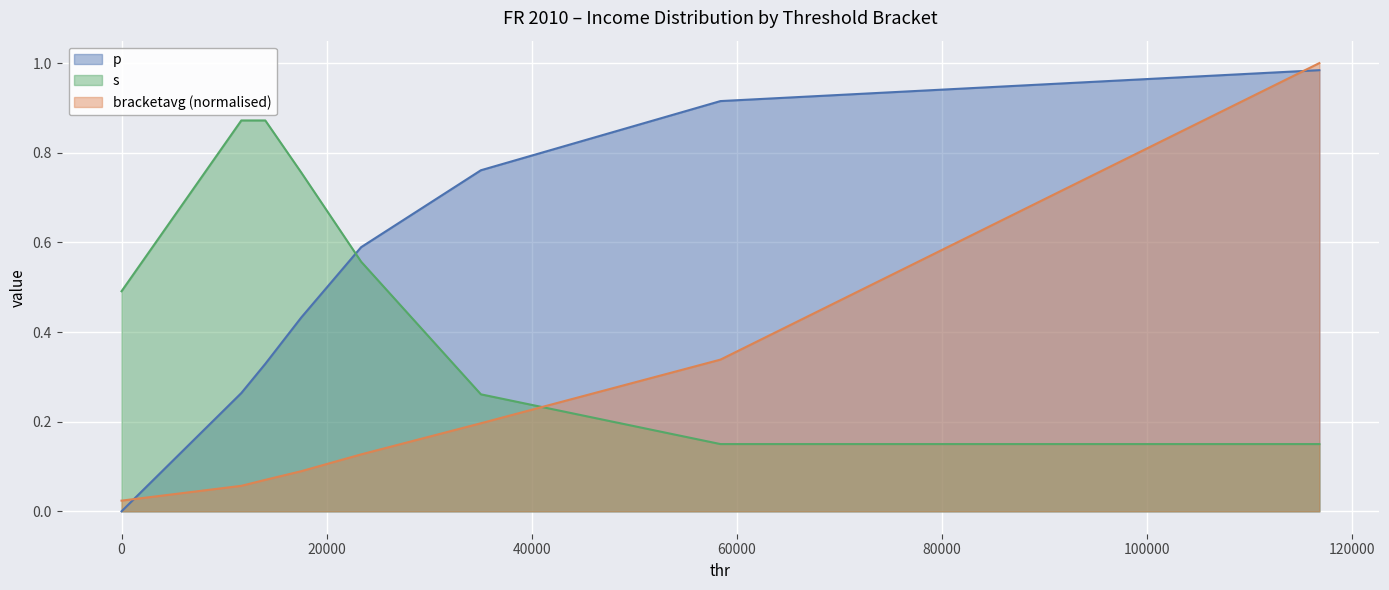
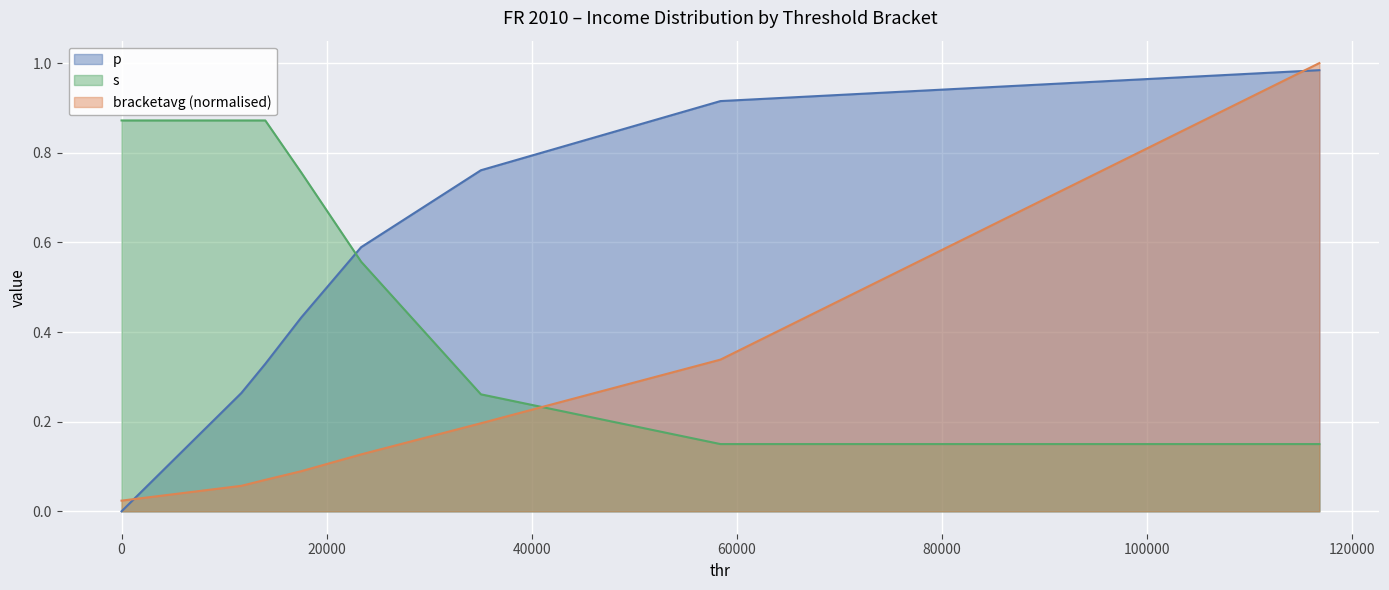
  {
    "p": {
      "0": 0.00
    },
    "s": {
-     "0": 0.49
+     "0": 0.87
    },
    "bracketavg (normalised)": {
      "0": 0.02
    }
  }
